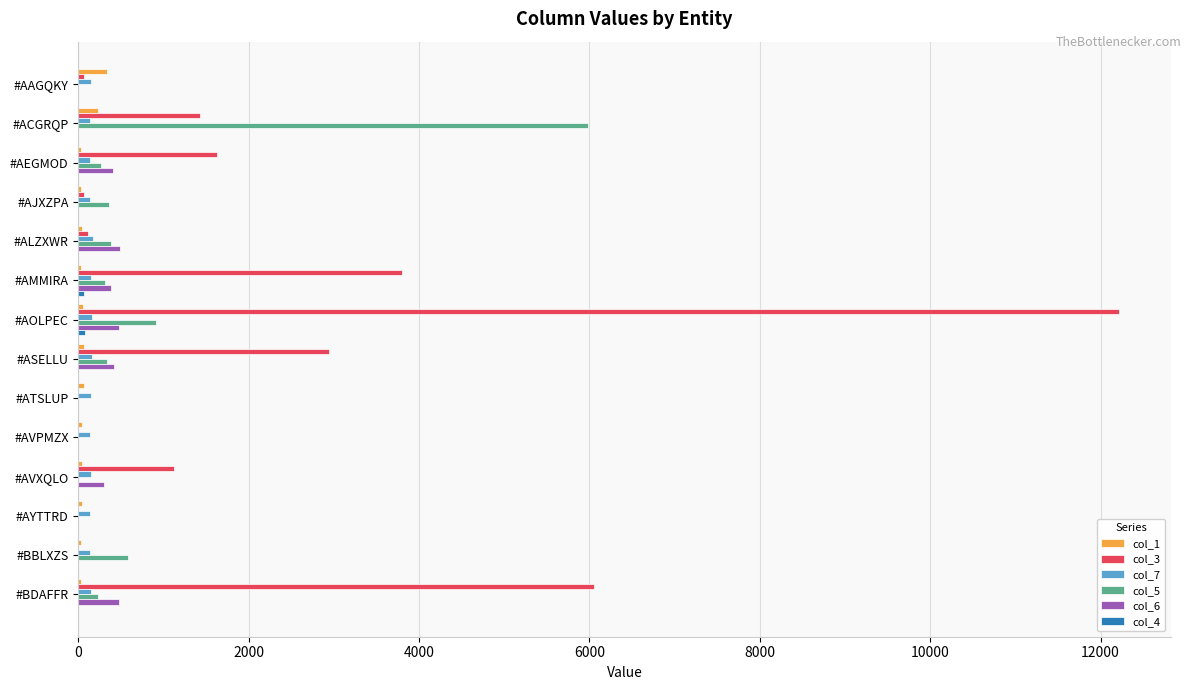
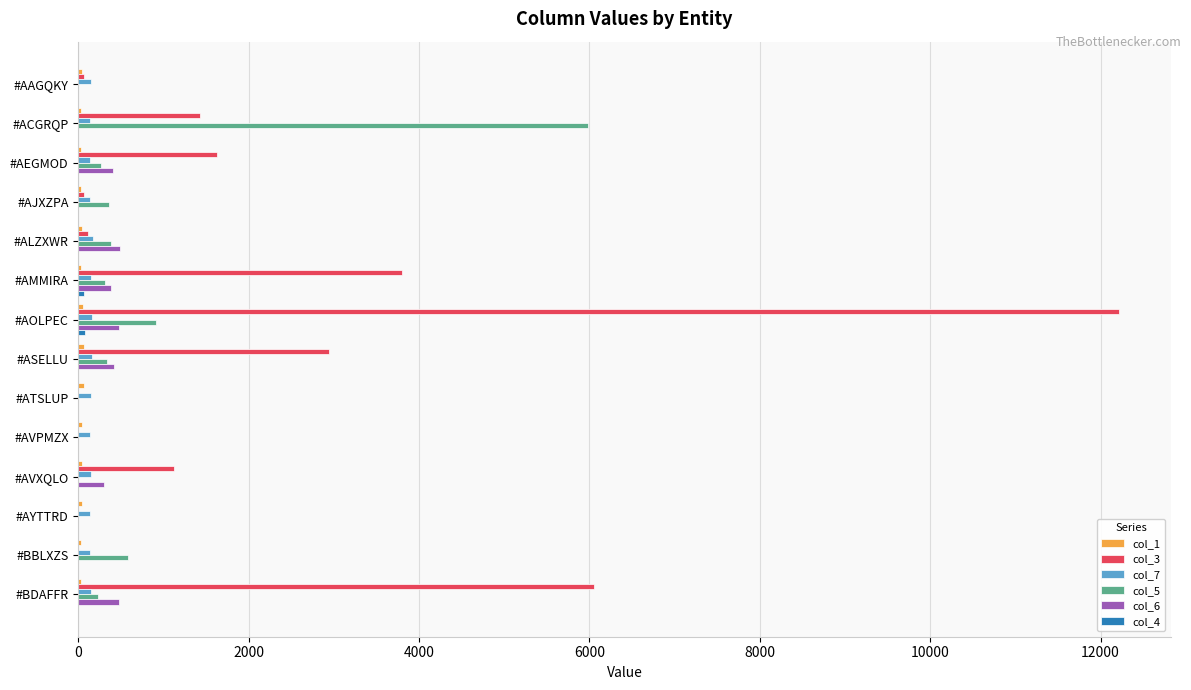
  {
    "col_1": {
-     "#AAGQKY": 300,
-     "#ACGRQP": 200,
+     "#AAGQKY": 0,
+     "#ACGRQP": 0,
      "#AJXZPA": 0,
      "#ALZXWR": 0,
      "#AMMIRA": 0,
      "#AOLPEC": 100,
      "#ASELLU": 100,
      "#ATSLUP": 100,
      "#AVPMZX": 0,
      "#AVXQLO": 0,
      "#AYTTRD": 0,
      "#BDAFFR": 0
    },
    "col_3": {
      "#AAGQKY": 100,
      "#ACGRQP": 1400,
      "#AEGMOD": 1600,
      "#AJXZPA": 100,
      "#ALZXWR": 100,
      "#AMMIRA": 3800,
      "#AOLPEC": 12200,
      "#ASELLU": 2900,
      "#ATSLUP": 0,
      "#AVPMZX": 0,
      "#AVXQLO": 1100,
      "#AYTTRD": 0,
      "#BBLXZS": 0,
      "#BDAFFR": 6100
    },
    "col_7": {
      "#AAGQKY": 100,
      "#ACGRQP": 100,
      "#AEGMOD": 100,
      "#AJXZPA": 100,
      "#ALZXWR": 200,
      "#AMMIRA": 200,
      "#AOLPEC": 200,
      "#ASELLU": 200,
      "#ATSLUP": 200,
      "#AVPMZX": 100,
      "#AVXQLO": 200,
      "#AYTTRD": 100,
      "#BBLXZS": 100,
      "#BDAFFR": 100
    },
    "col_5": {
      "#AAGQKY": 0,
      "#ACGRQP": 6000,
      "#AEGMOD": 300,
      "#AJXZPA": 400,
      "#ALZXWR": 400,
      "#AMMIRA": 300,
      "#AOLPEC": 900,
      "#ASELLU": 300,
      "#ATSLUP": 0,
      "#AVPMZX": 0,
      "#AVXQLO": 0,
      "#AYTTRD": 0,
      "#BBLXZS": 600,
      "#BDAFFR": 200
    },
    "col_6": {
      "#AAGQKY": 0,
      "#ACGRQP": 0,
      "#AEGMOD": 400,
      "#AJXZPA": 0,
      "#ALZXWR": 500,
      "#AMMIRA": 400,
      "#AOLPEC": 500,
      "#ASELLU": 400,
      "#ATSLUP": 0,
      "#AVPMZX": 0,
      "#AVXQLO": 300,
      "#AYTTRD": 0,
      "#BBLXZS": 0,
      "#BDAFFR": 500
    },
    "col_4": {
      "#AAGQKY": 0,
      "#ACGRQP": 0,
      "#AEGMOD": 0,
      "#AJXZPA": 0,
      "#ALZXWR": 0,
      "#AMMIRA": 100,
      "#AOLPEC": 100,
      "#ASELLU": 0,
      "#ATSLUP": 0,
      "#AVPMZX": 0,
      "#AVXQLO": 0,
      "#AYTTRD": 0,
      "#BBLXZS": 0,
      "#BDAFFR": 0
    }
  }
